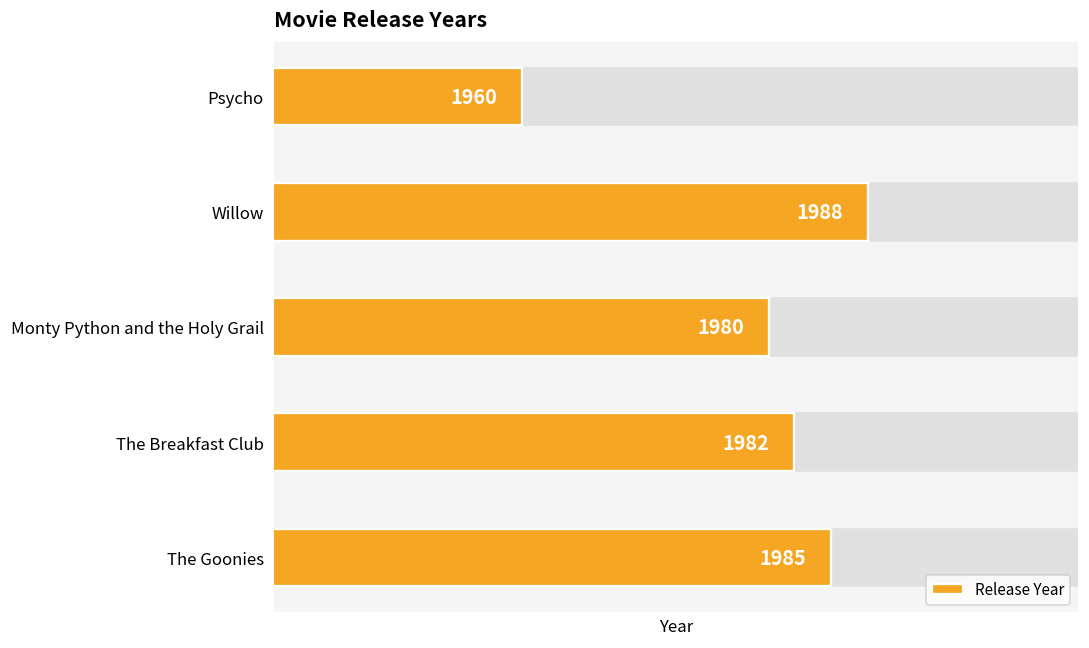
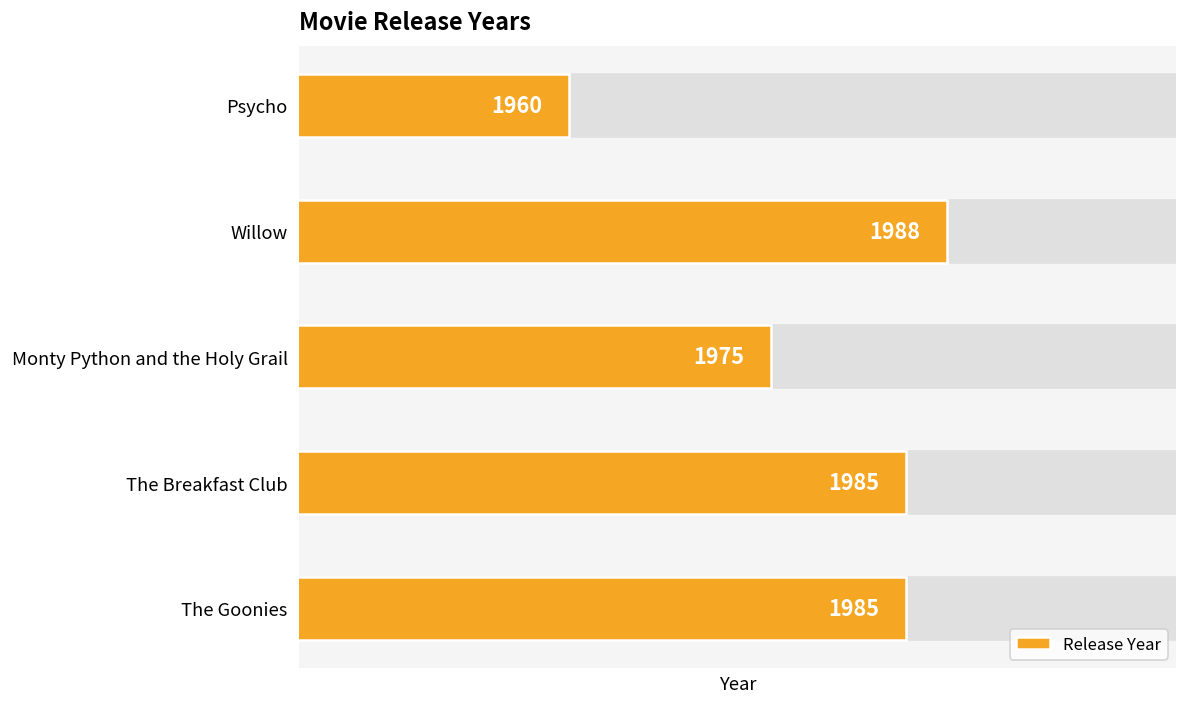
  {
    "Psycho": 1960,
    "Willow": 1988,
-   "Monty Python and the Holy Grail": 1980,
-   "The Breakfast Club": 1982,
+   "Monty Python and the Holy Grail": 1975,
+   "The Breakfast Club": 1985,
    "The Goonies": 1985
  }
